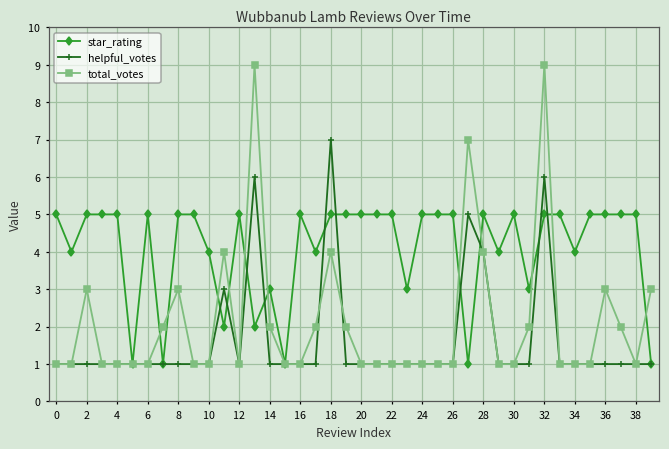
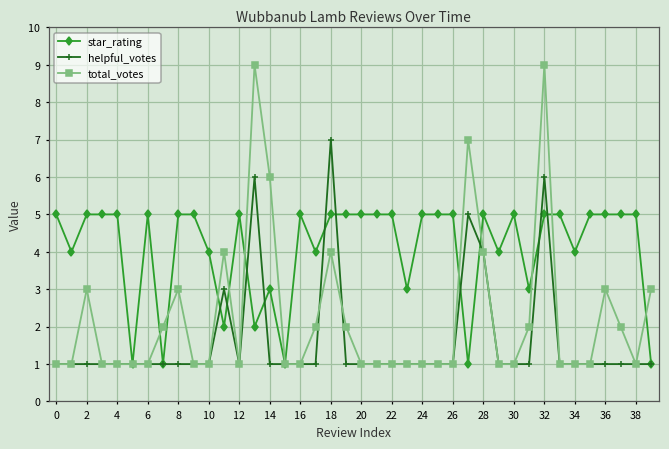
  {
    "total_votes": {
      "2": 3,
      "8": 3,
-     "14": 2,
+     "14": 6,
      "18": 4,
      "32": 9,
      "36": 3
    }
  }
